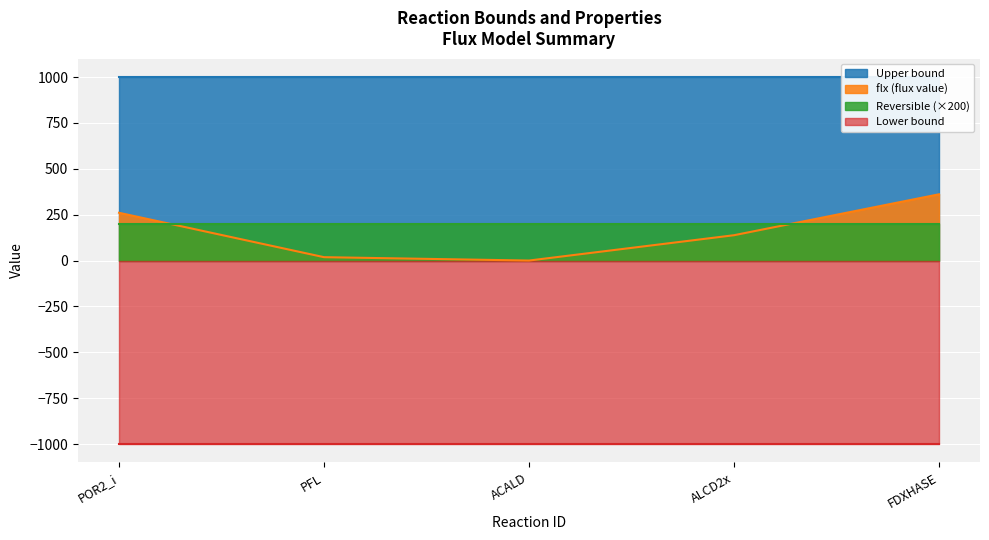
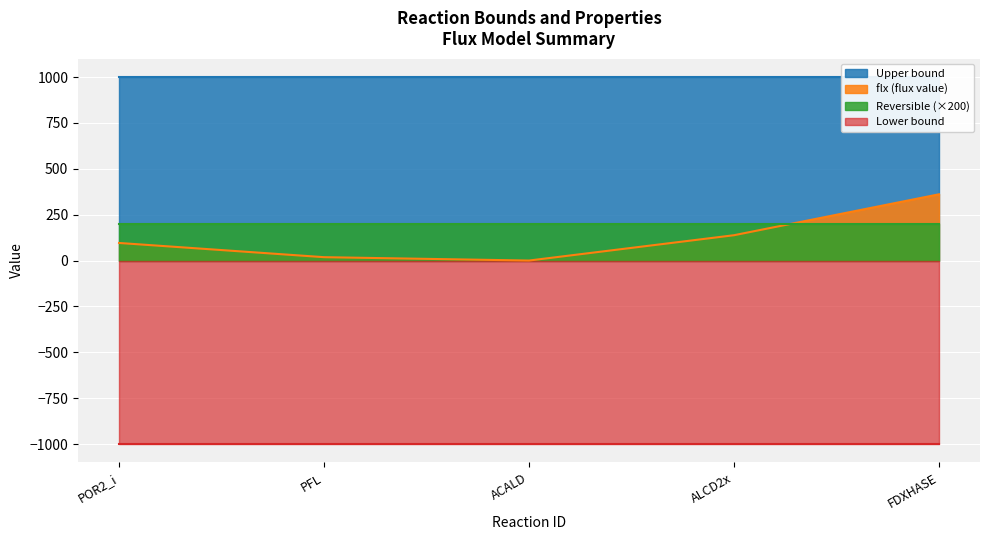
  {
    "Upper bound": {
      "POR2_i": 1000,
      "PFL": 1000,
      "ACALD": 1000,
      "ALCD2x": 1000
    },
    "flx (flux value)": {
-     "POR2_i": 260,
+     "POR2_i": 100,
      "PFL": 20,
      "ALCD2x": 140,
      "FDXHASE": 360
    },
    "Reversible (×200)": {
      "POR2_i": 200,
      "PFL": 200,
      "ACALD": 200,
      "ALCD2x": 200,
      "FDXHASE": 200
    }
  }
